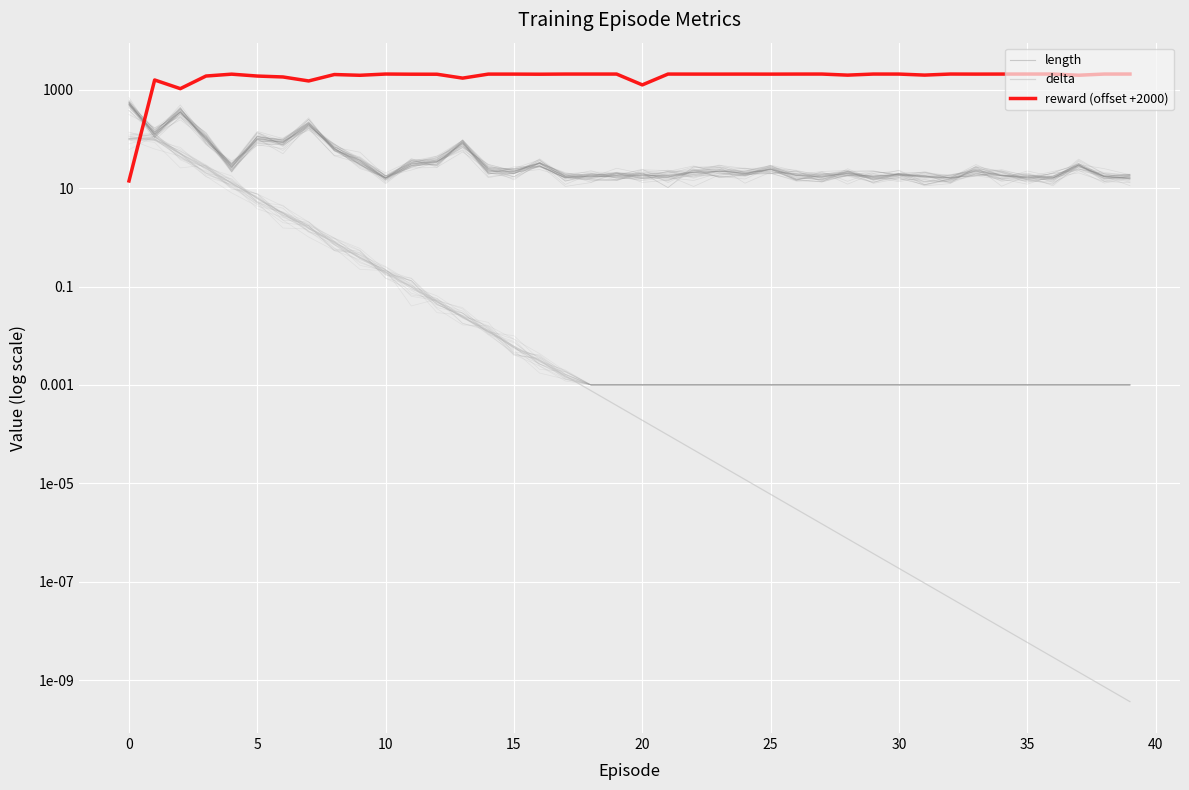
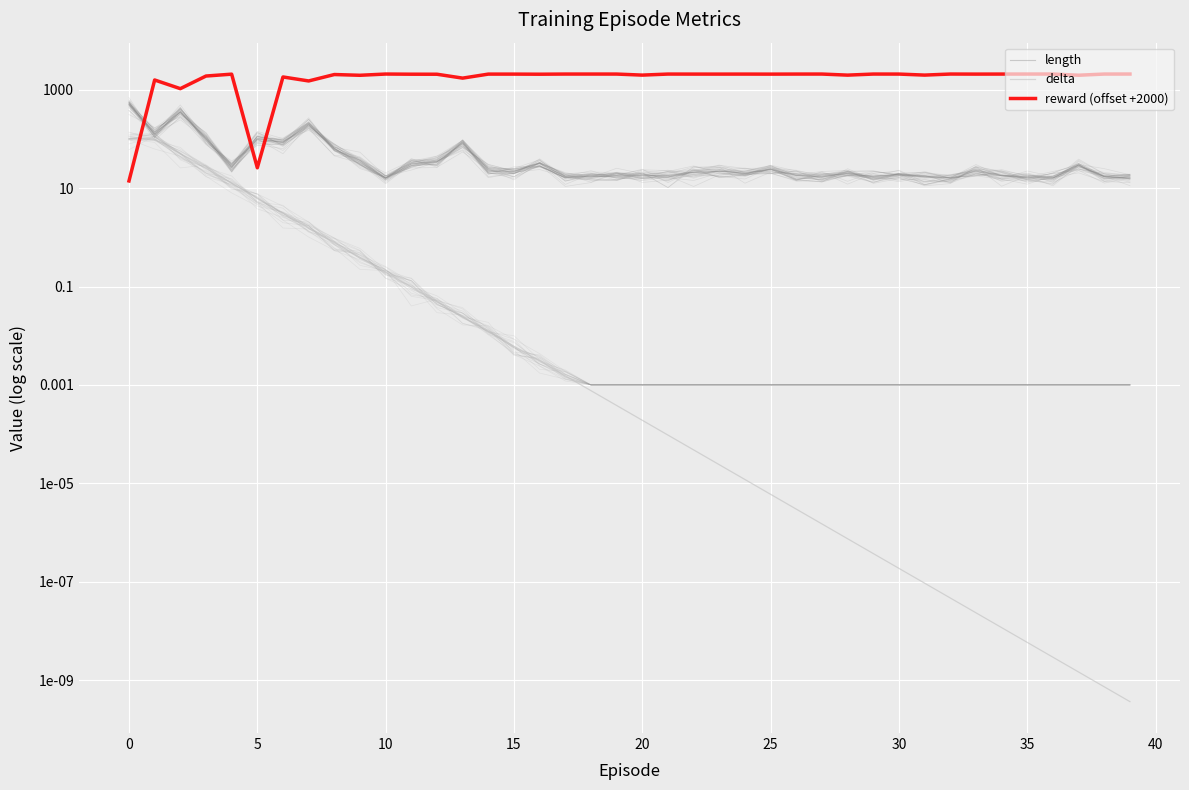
  {
    "reward (offset +2000)": {
      "0": 14,
-     "5": 1900,
+     "5": 30,
      "10": 2100,
      "15": 2100,
-     "20": 1300,
+     "20": 2000,
      "25": 2100,
      "30": 2100
    }
  }
